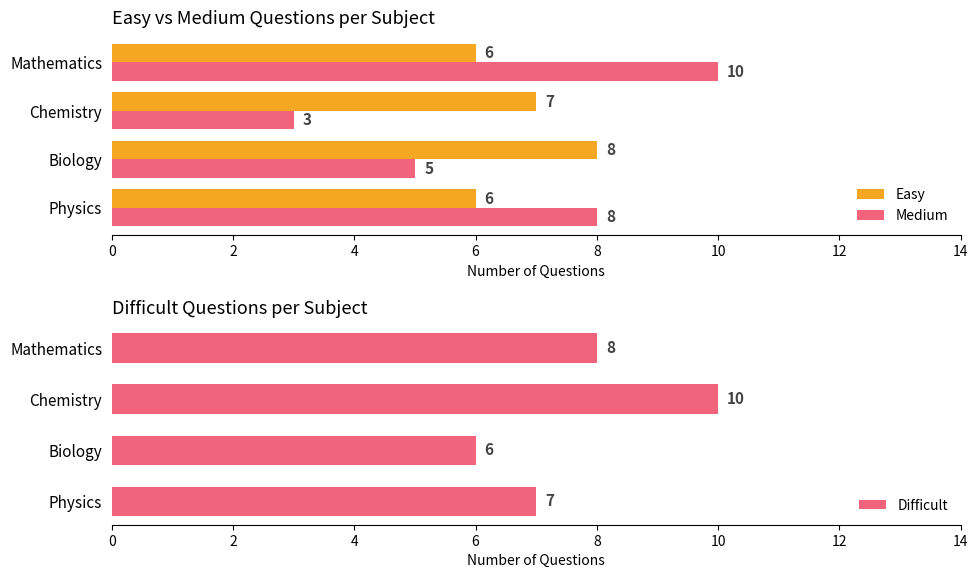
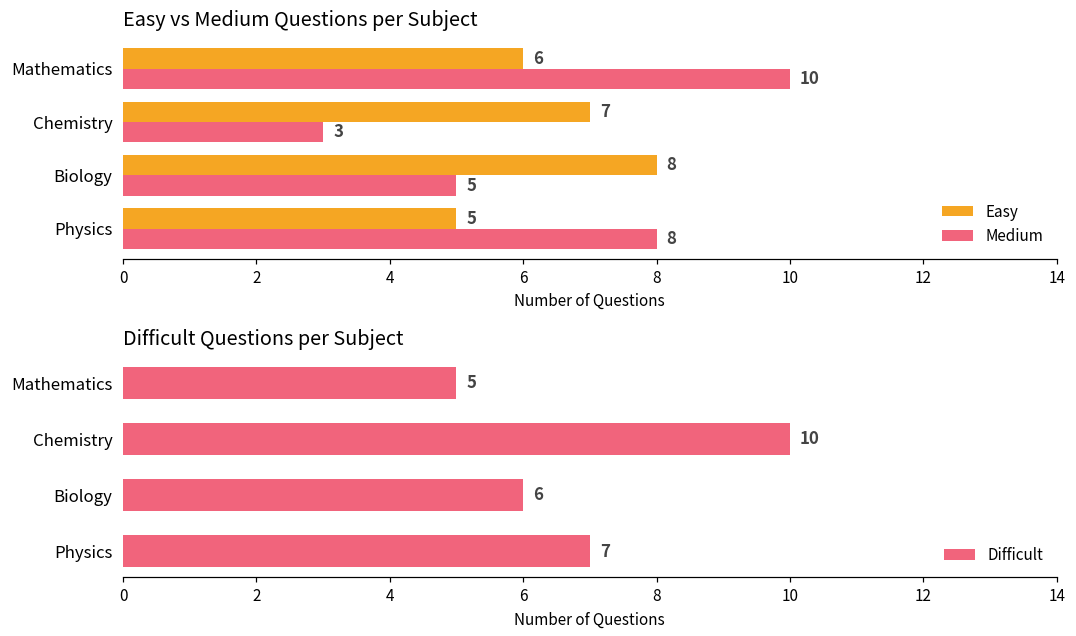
  {
    "Easy vs Medium Questions per Subject": {
      "Easy": {
        "Mathematics": 6,
        "Chemistry": 7,
        "Biology": 8,
-       "Physics": 6
+       "Physics": 5
      },
      "Medium": {
        "Mathematics": 10,
        "Chemistry": 3,
        "Biology": 5,
        "Physics": 8
      }
    },
    "Difficult Questions per Subject": {
-     "Mathematics": 8,
+     "Mathematics": 5,
      "Chemistry": 10,
      "Biology": 6,
      "Physics": 7
    }
  }
